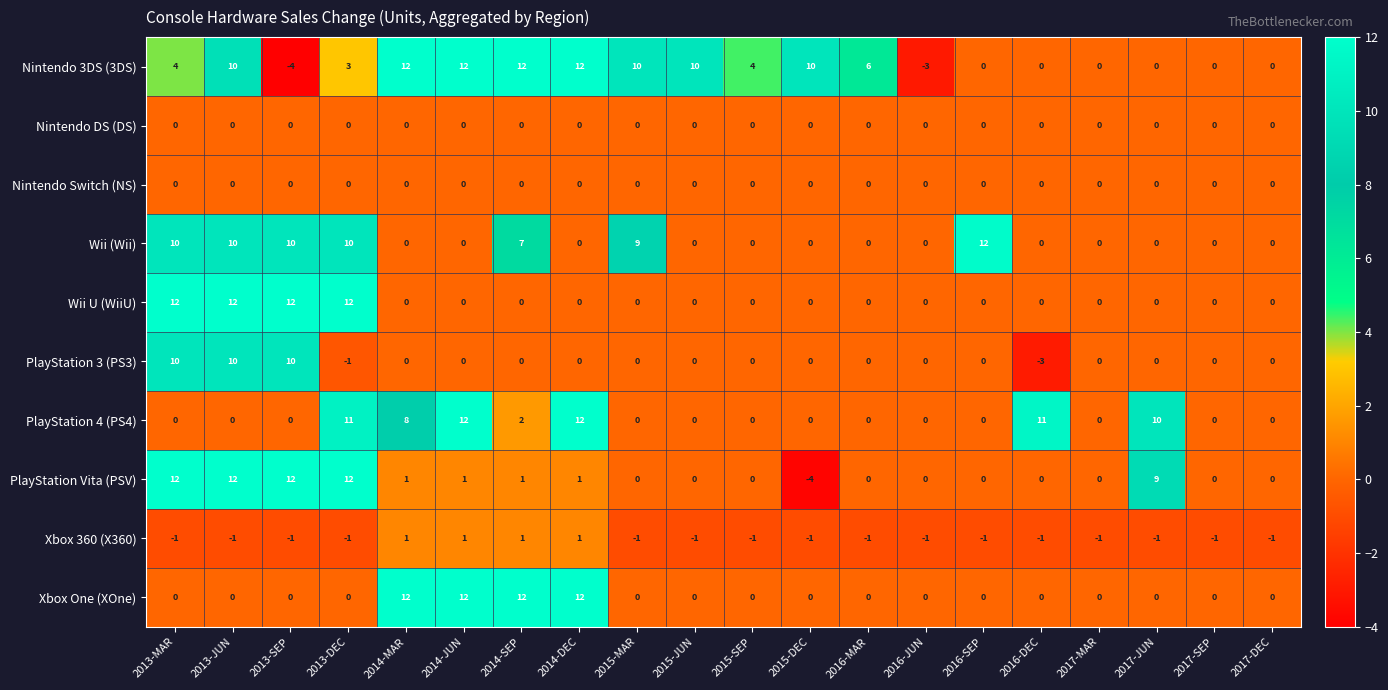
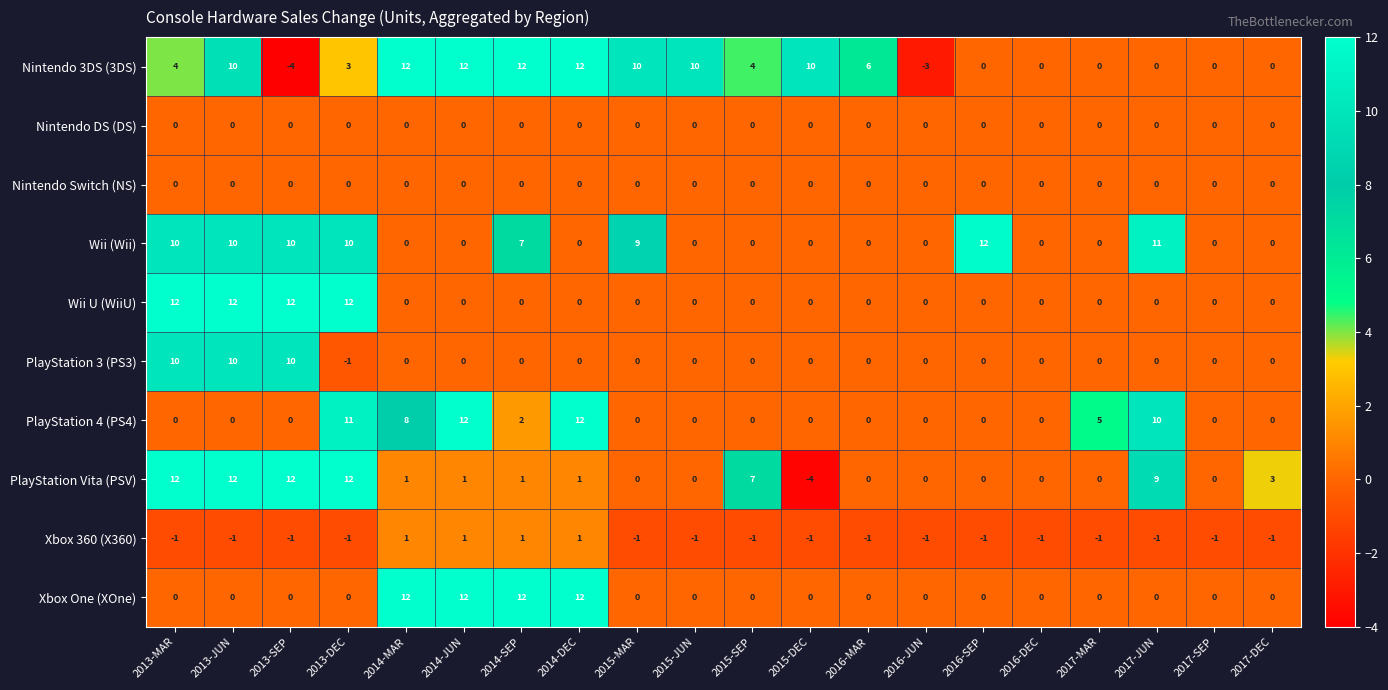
  {
    "Nintendo 3DS (3DS)": {
      "2013-MAR": 4,
      "2013-JUN": 10,
      "2013-SEP": -4,
      "2013-DEC": 3,
      "2014-MAR": 12,
      "2014-JUN": 12,
      "2014-SEP": 12,
      "2014-DEC": 12,
      "2015-MAR": 10,
      "2015-JUN": 10,
      "2015-SEP": 4,
      "2015-DEC": 10,
      "2016-MAR": 6,
      "2016-JUN": -3,
      "2016-SEP": 0,
      "2016-DEC": 0,
      "2017-MAR": 0,
      "2017-JUN": 0,
      "2017-SEP": 0,
      "2017-DEC": 0
    },
    "Nintendo DS (DS)": {
      "2013-MAR": 0,
      "2013-JUN": 0,
      "2013-SEP": 0,
      "2013-DEC": 0,
      "2014-MAR": 0,
      "2014-JUN": 0,
      "2014-SEP": 0,
      "2014-DEC": 0,
      "2015-MAR": 0,
      "2015-JUN": 0,
      "2015-SEP": 0,
      "2015-DEC": 0,
      "2016-MAR": 0,
      "2016-JUN": 0,
      "2016-SEP": 0,
      "2016-DEC": 0,
      "2017-MAR": 0,
      "2017-JUN": 0,
      "2017-SEP": 0,
      "2017-DEC": 0
    },
    "Nintendo Switch (NS)": {
      "2013-MAR": 0,
      "2013-JUN": 0,
      "2013-SEP": 0,
      "2013-DEC": 0,
      "2014-MAR": 0,
      "2014-JUN": 0,
      "2014-SEP": 0,
      "2014-DEC": 0,
      "2015-MAR": 0,
      "2015-JUN": 0,
      "2015-SEP": 0,
      "2015-DEC": 0,
      "2016-MAR": 0,
      "2016-JUN": 0,
      "2016-SEP": 0,
      "2016-DEC": 0,
      "2017-MAR": 0,
      "2017-JUN": 0,
      "2017-SEP": 0,
      "2017-DEC": 0
    },
    "Wii (Wii)": {
      "2013-MAR": 10,
      "2013-JUN": 10,
      "2013-SEP": 10,
      "2013-DEC": 10,
      "2014-MAR": 0,
      "2014-JUN": 0,
      "2014-SEP": 7,
      "2014-DEC": 0,
      "2015-MAR": 9,
      "2015-JUN": 0,
      "2015-SEP": 0,
      "2015-DEC": 0,
      "2016-MAR": 0,
      "2016-JUN": 0,
      "2016-SEP": 12,
      "2016-DEC": 0,
      "2017-MAR": 0,
-     "2017-JUN": 0,
+     "2017-JUN": 11,
      "2017-SEP": 0,
      "2017-DEC": 0
    },
    "Wii U (WiiU)": {
      "2013-MAR": 12,
      "2013-JUN": 12,
      "2013-SEP": 12,
      "2013-DEC": 12,
      "2014-MAR": 0,
      "2014-JUN": 0,
      "2014-SEP": 0,
      "2014-DEC": 0,
      "2015-MAR": 0,
      "2015-JUN": 0,
      "2015-SEP": 0,
      "2015-DEC": 0,
      "2016-MAR": 0,
      "2016-JUN": 0,
      "2016-SEP": 0,
      "2016-DEC": 0,
      "2017-MAR": 0,
      "2017-JUN": 0,
      "2017-SEP": 0,
      "2017-DEC": 0
    },
    "PlayStation 3 (PS3)": {
      "2013-MAR": 10,
      "2013-JUN": 10,
      "2013-SEP": 10,
      "2013-DEC": -1,
      "2014-MAR": 0,
      "2014-JUN": 0,
      "2014-SEP": 0,
      "2014-DEC": 0,
      "2015-MAR": 0,
      "2015-JUN": 0,
      "2015-SEP": 0,
      "2015-DEC": 0,
      "2016-MAR": 0,
      "2016-JUN": 0,
      "2016-SEP": 0,
-     "2016-DEC": -3,
+     "2016-DEC": 0,
      "2017-MAR": 0,
      "2017-JUN": 0,
      "2017-SEP": 0,
      "2017-DEC": 0
    },
    "PlayStation 4 (PS4)": {
      "2013-MAR": 0,
      "2013-JUN": 0,
      "2013-SEP": 0,
      "2013-DEC": 11,
      "2014-MAR": 8,
      "2014-JUN": 12,
      "2014-SEP": 2,
      "2014-DEC": 12,
      "2015-MAR": 0,
      "2015-JUN": 0,
      "2015-SEP": 0,
      "2015-DEC": 0,
      "2016-MAR": 0,
      "2016-JUN": 0,
      "2016-SEP": 0,
-     "2016-DEC": 11,
-     "2017-MAR": 0,
+     "2016-DEC": 0,
+     "2017-MAR": 5,
      "2017-JUN": 10,
      "2017-SEP": 0,
      "2017-DEC": 0
    },
    "PlayStation Vita (PSV)": {
      "2013-MAR": 12,
      "2013-JUN": 12,
      "2013-SEP": 12,
      "2013-DEC": 12,
      "2014-MAR": 1,
      "2014-JUN": 1,
      "2014-SEP": 1,
      "2014-DEC": 1,
      "2015-MAR": 0,
      "2015-JUN": 0,
-     "2015-SEP": 0,
+     "2015-SEP": 7,
      "2015-DEC": -4,
      "2016-MAR": 0,
      "2016-JUN": 0,
      "2016-SEP": 0,
      "2016-DEC": 0,
      "2017-MAR": 0,
      "2017-JUN": 9,
      "2017-SEP": 0,
-     "2017-DEC": 0
+     "2017-DEC": 3
    },
    "Xbox 360 (X360)": {
      "2013-MAR": -1,
      "2013-JUN": -1,
      "2013-SEP": -1,
      "2013-DEC": -1,
      "2014-MAR": 1,
      "2014-JUN": 1,
      "2014-SEP": 1,
      "2014-DEC": 1,
      "2015-MAR": -1,
      "2015-JUN": -1,
      "2015-SEP": -1,
      "2015-DEC": -1,
      "2016-MAR": -1,
      "2016-JUN": -1,
      "2016-SEP": -1,
      "2016-DEC": -1,
      "2017-MAR": -1,
      "2017-JUN": -1,
      "2017-SEP": -1,
      "2017-DEC": -1
    },
    "Xbox One (XOne)": {
      "2013-MAR": 0,
      "2013-JUN": 0,
      "2013-SEP": 0,
      "2013-DEC": 0,
      "2014-MAR": 12,
      "2014-JUN": 12,
      "2014-SEP": 12,
      "2014-DEC": 12,
      "2015-MAR": 0,
      "2015-JUN": 0,
      "2015-SEP": 0,
      "2015-DEC": 0,
      "2016-MAR": 0,
      "2016-JUN": 0,
      "2016-SEP": 0,
      "2016-DEC": 0,
      "2017-MAR": 0,
      "2017-JUN": 0,
      "2017-SEP": 0,
      "2017-DEC": 0
    }
  }
